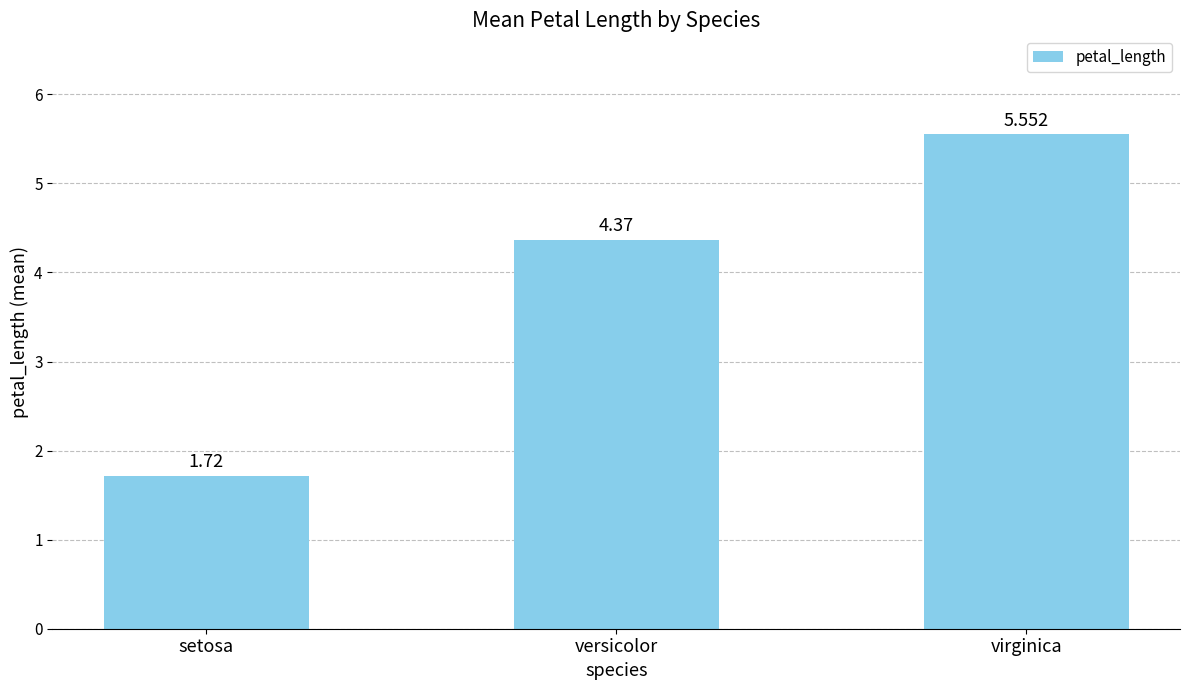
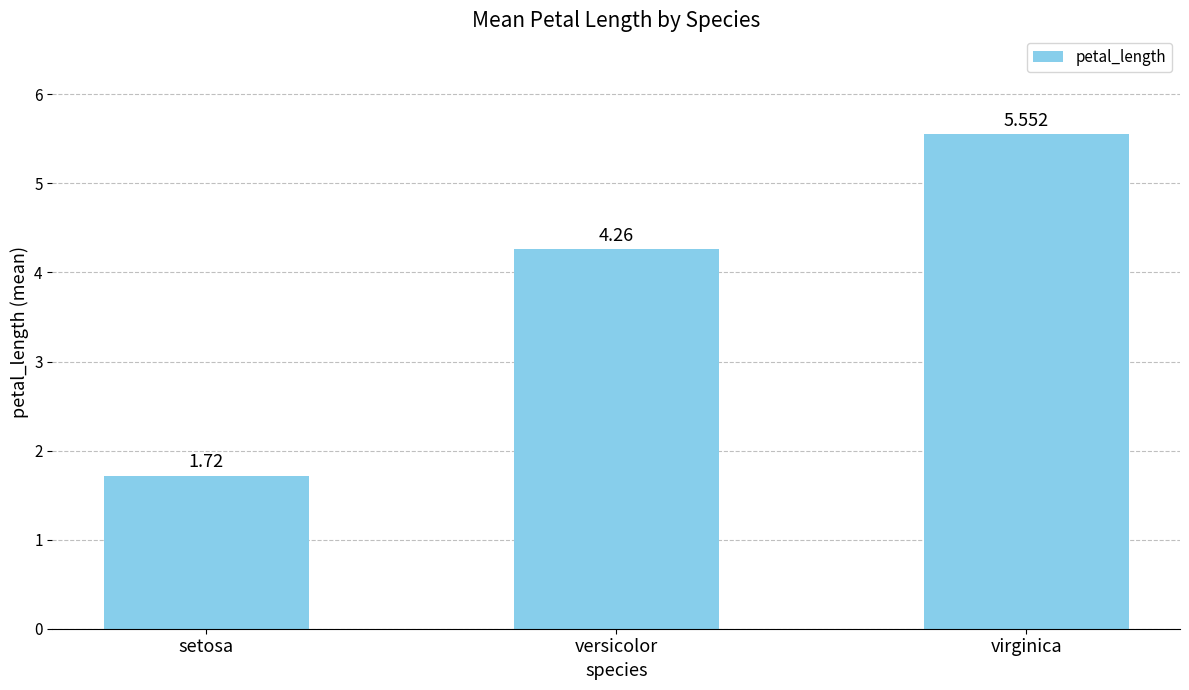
  {
    "setosa": 1.72,
-   "versicolor": 4.37,
+   "versicolor": 4.26,
    "virginica": 5.552
  }
